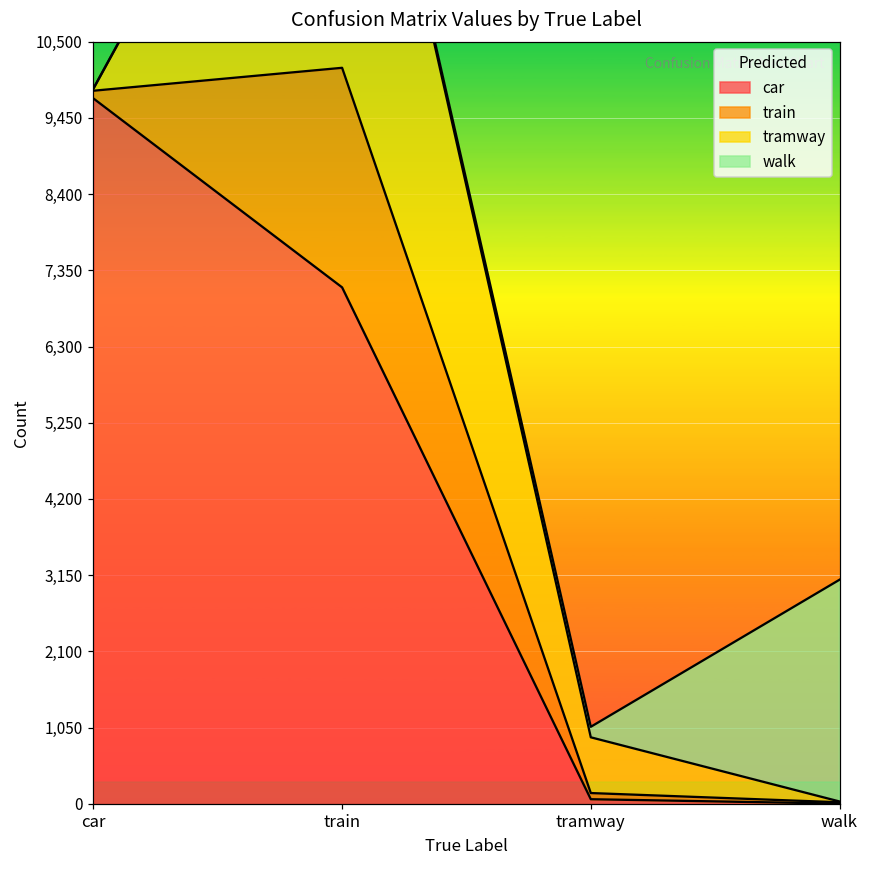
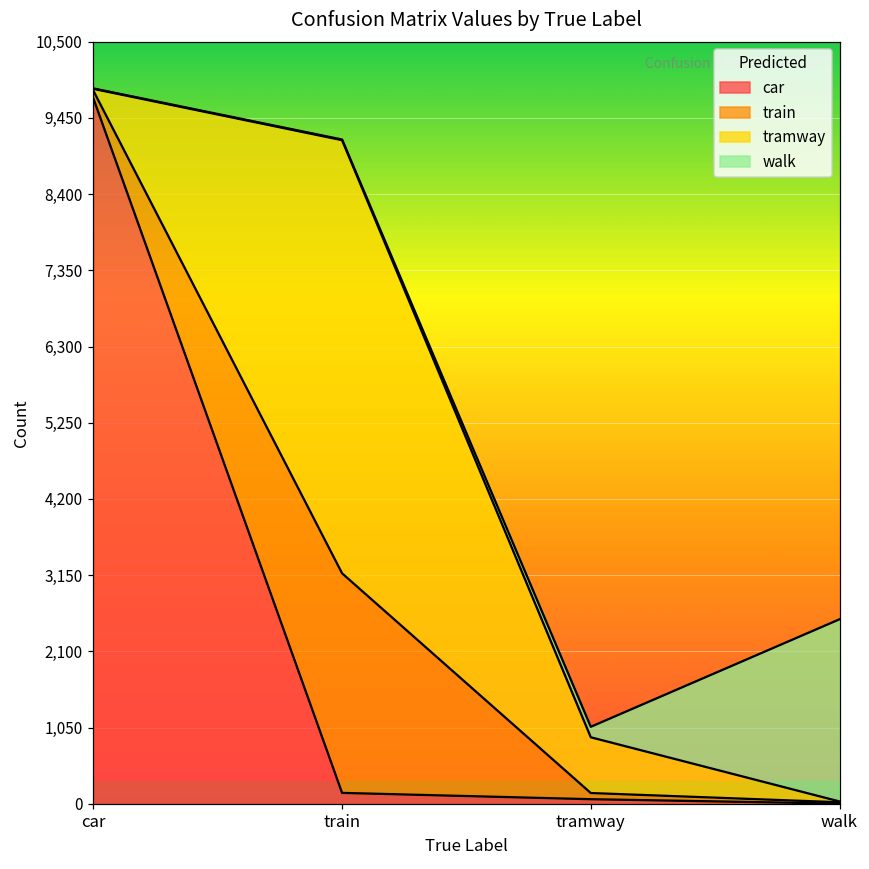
  {
    "car": {
      "car": "9,700",
-     "train": "7,100",
+     "train": "200",
      "tramway": "100"
    },
    "train": {
      "train": "3,000",
      "tramway": "100"
    },
    "tramway": {
      "tramway": "800"
    },
    "walk": {
      "tramway": "100",
-     "walk": "3,100"
+     "walk": "2,500"
    }
  }
